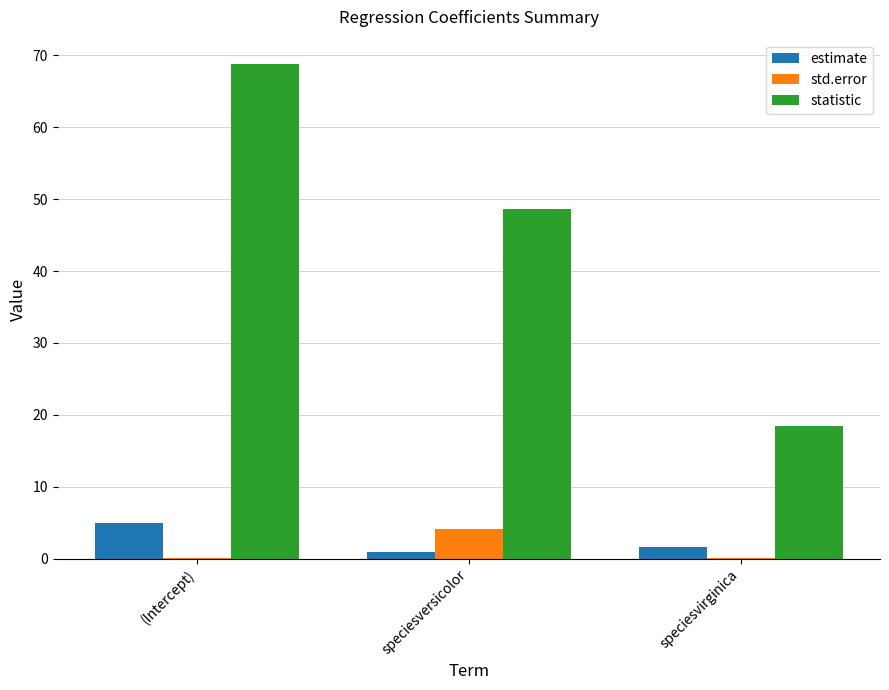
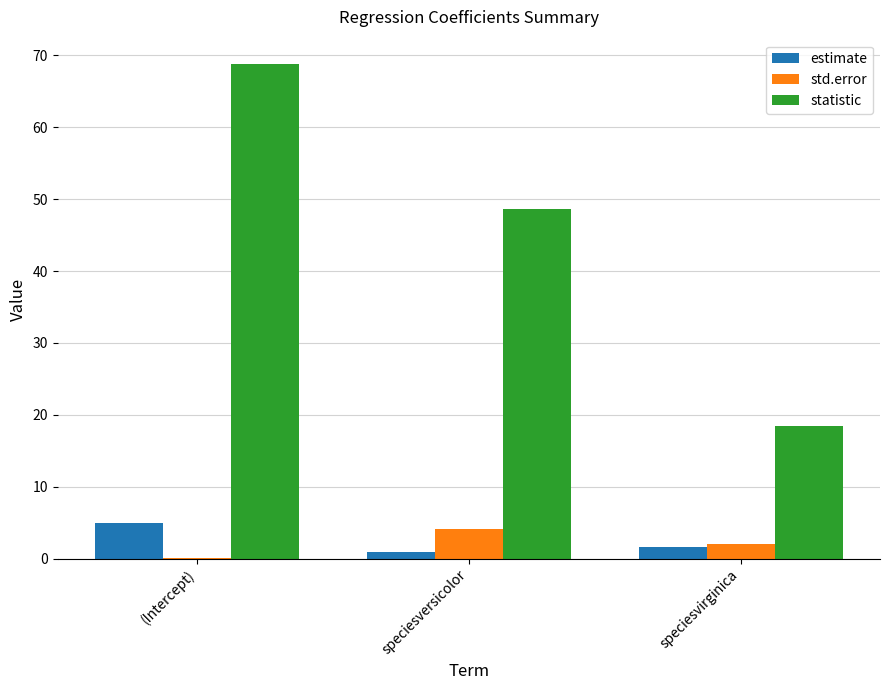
  {
    "estimate": {
      "(Intercept)": 5,
      "speciesversicolor": 1,
      "speciesvirginica": 2
    },
    "std.error": {
      "speciesversicolor": 4,
-     "speciesvirginica": 0
+     "speciesvirginica": 2
    },
    "statistic": {
      "(Intercept)": 69,
      "speciesversicolor": 49,
      "speciesvirginica": 18
    }
  }
